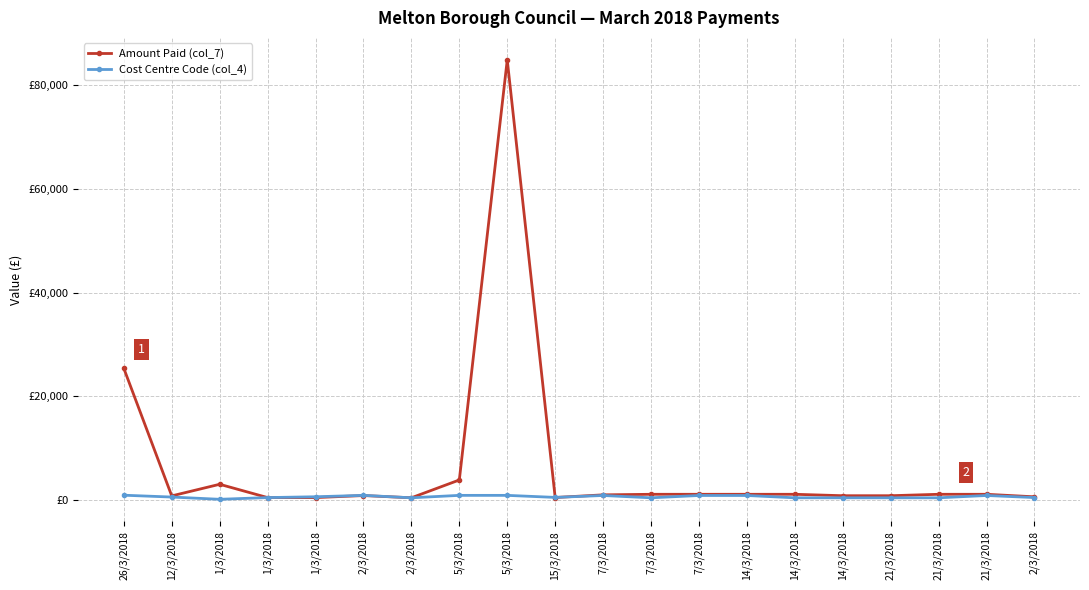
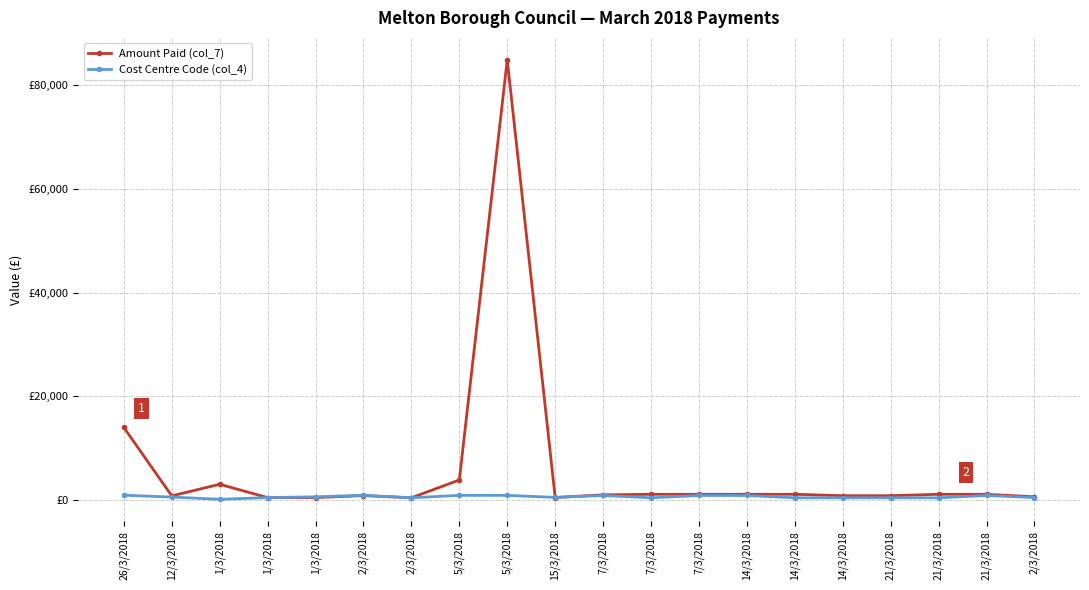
  {
    "Amount Paid (col_7)": {
-     "26/3/2018": "£25,000"
+     "26/3/2018": "£14,000"
    },
    "Cost Centre Code (col_4)": {
      "26/3/2018": "£1,000"
    }
  }
